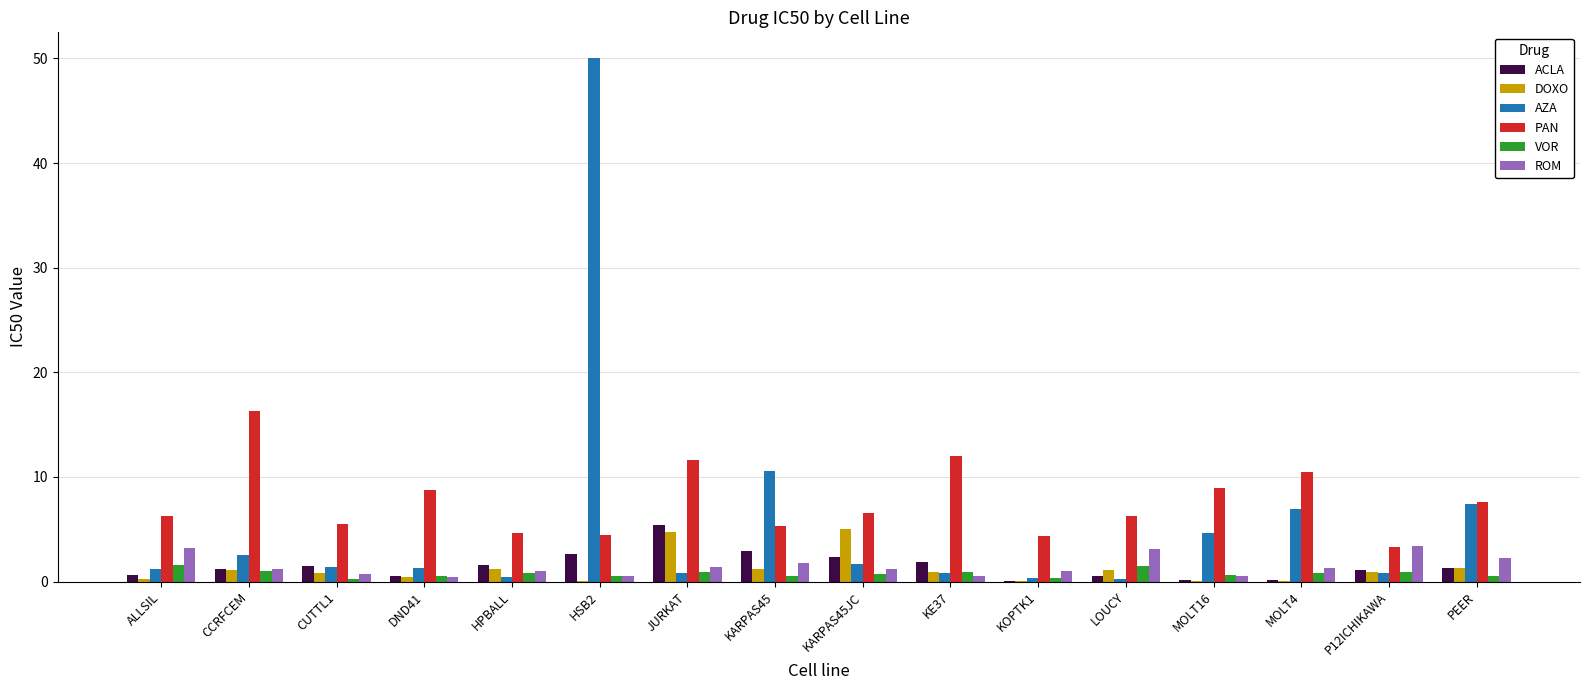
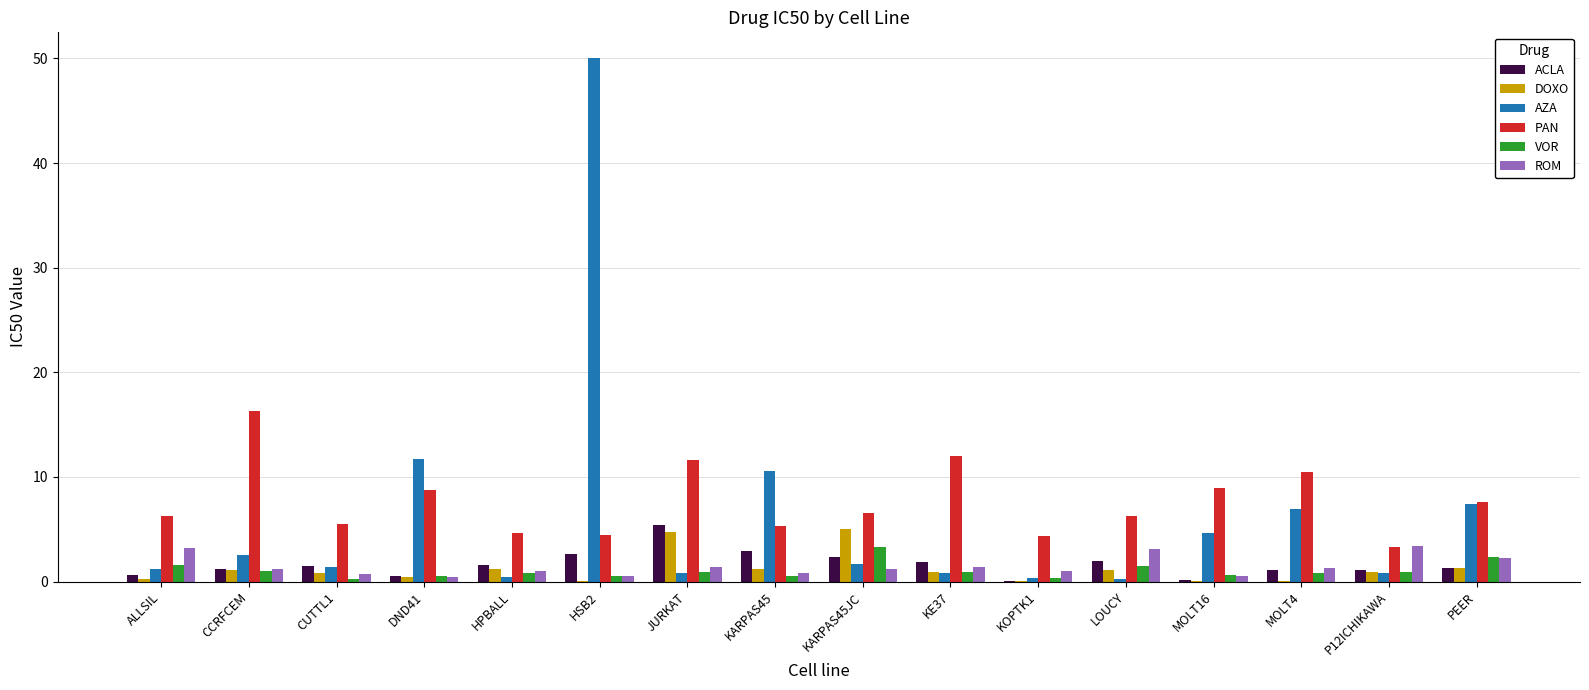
  {
    "ACLA": {
      "ALLSIL": 0.6,
      "CCRFCEM": 1.2,
      "CUTTL1": 1.5,
      "DND41": 0.6,
      "HPBALL": 1.6,
      "HSB2": 2.6,
      "JURKAT": 5.4,
      "KARPAS45": 2.9,
      "KARPAS45JC": 2.4,
      "KE37": 1.8,
-     "LOUCY": 0.5,
-     "MOLT4": 0.1,
+     "LOUCY": 1.9,
+     "MOLT4": 1.1,
      "P12ICHIKAWA": 1.1,
      "PEER": 1.3
    },
    "DOXO": {
      "CCRFCEM": 1.1,
      "CUTTL1": 0.8,
      "DND41": 0.5,
      "HPBALL": 1.2,
      "JURKAT": 4.7,
      "KARPAS45": 1.2,
      "KARPAS45JC": 5.1,
      "KE37": 0.9,
      "LOUCY": 1.1,
      "P12ICHIKAWA": 0.9,
      "PEER": 1.3
    },
    "AZA": {
      "ALLSIL": 1.2,
      "CCRFCEM": 2.5,
      "CUTTL1": 1.3,
-     "DND41": 1.3,
+     "DND41": 11.7,
      "HPBALL": 0.4,
      "HSB2": 50.0,
      "JURKAT": 0.8,
      "KARPAS45": 10.6,
      "KARPAS45JC": 1.7,
      "KE37": 0.8,
      "KOPTK1": 0.3,
      "LOUCY": 0.2,
      "MOLT16": 4.6,
      "MOLT4": 7.0,
      "P12ICHIKAWA": 0.8,
      "PEER": 7.4
    },
    "PAN": {
      "ALLSIL": 6.2,
      "CCRFCEM": 16.3,
      "CUTTL1": 5.5,
      "DND41": 8.8,
      "HPBALL": 4.6,
      "HSB2": 4.4,
      "JURKAT": 11.7,
      "KARPAS45": 5.3,
      "KARPAS45JC": 6.5,
      "KE37": 12.0,
      "KOPTK1": 4.4,
      "LOUCY": 6.3,
      "MOLT16": 9.0,
      "MOLT4": 10.5,
      "P12ICHIKAWA": 3.3,
      "PEER": 7.6
    },
    "VOR": {
      "ALLSIL": 1.6,
      "CCRFCEM": 1.0,
      "DND41": 0.5,
      "HPBALL": 0.9,
      "HSB2": 0.5,
      "JURKAT": 0.9,
      "KARPAS45": 0.5,
-     "KARPAS45JC": 0.7,
+     "KARPAS45JC": 3.3,
      "KE37": 0.9,
      "KOPTK1": 0.3,
      "LOUCY": 1.5,
      "MOLT16": 0.6,
      "MOLT4": 0.8,
      "P12ICHIKAWA": 0.9,
-     "PEER": 0.5
+     "PEER": 2.4
    },
    "ROM": {
      "ALLSIL": 3.2,
      "CCRFCEM": 1.2,
      "CUTTL1": 0.7,
      "DND41": 0.4,
      "HPBALL": 1.0,
      "HSB2": 0.5,
      "JURKAT": 1.4,
-     "KARPAS45": 1.8,
+     "KARPAS45": 0.8,
      "KARPAS45JC": 1.2,
-     "KE37": 0.5,
+     "KE37": 1.4,
      "KOPTK1": 1.0,
      "LOUCY": 3.1,
      "MOLT16": 0.6,
      "MOLT4": 1.2,
      "P12ICHIKAWA": 3.4,
      "PEER": 2.2
    }
  }
